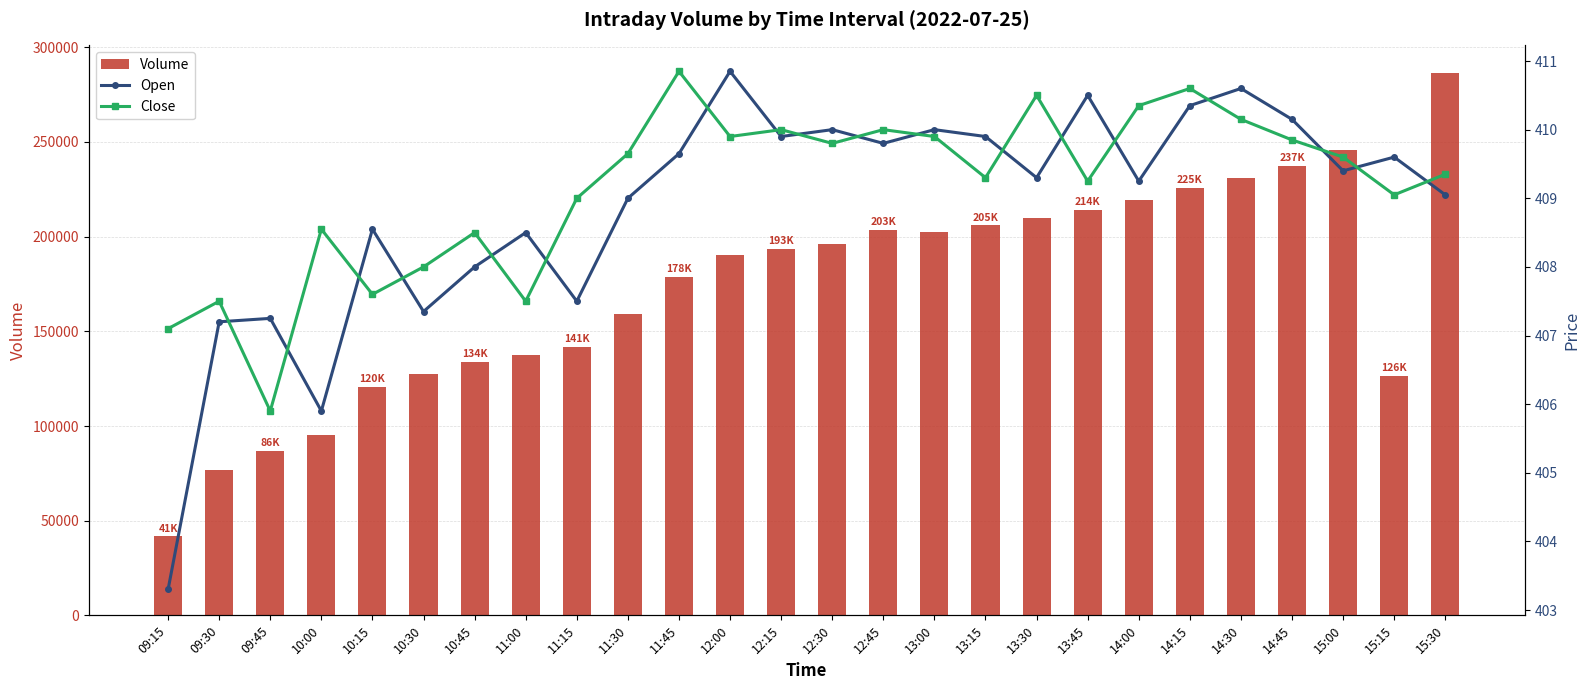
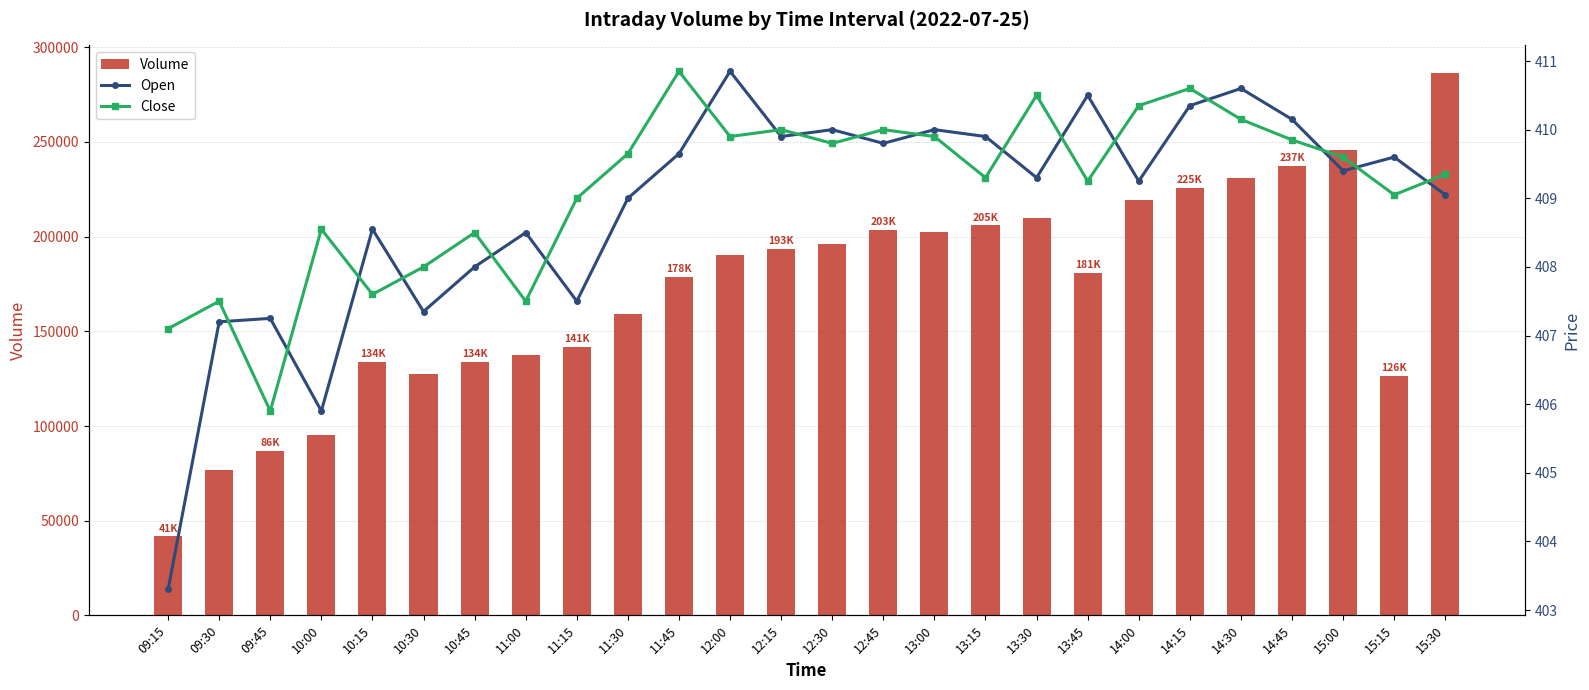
  {
    "Volume": {
-     "10:15": "120K",
+     "10:15": "134K",
      "10:45": "134K",
      "12:15": "193K",
-     "13:45": "214K",
+     "13:45": "181K",
      "14:45": "237K",
      "15:15": "126K"
    }
  }
